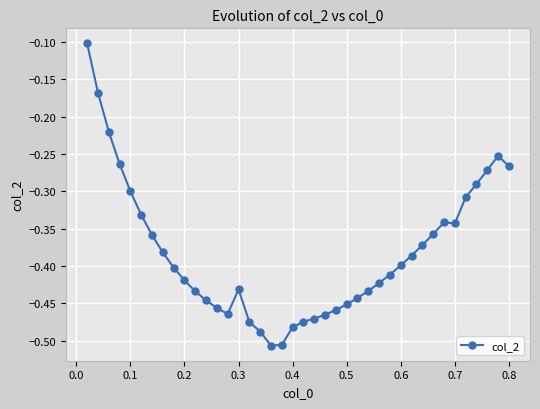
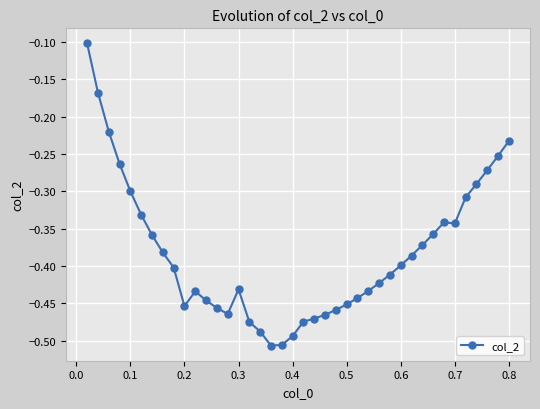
  {
    "0.1": -0.30,
-   "0.2": -0.42,
+   "0.2": -0.45,
    "0.3": -0.43,
-   "0.4": -0.48,
+   "0.4": -0.49,
    "0.5": -0.45,
    "0.6": -0.40,
    "0.7": -0.34,
-   "0.8": -0.27
+   "0.8": -0.23
  }
